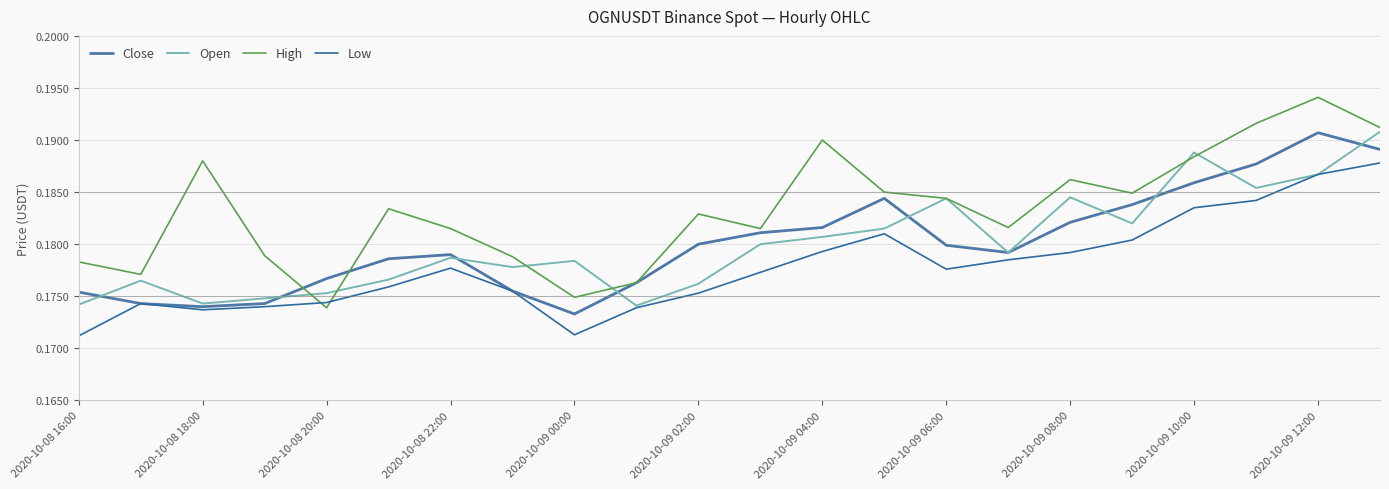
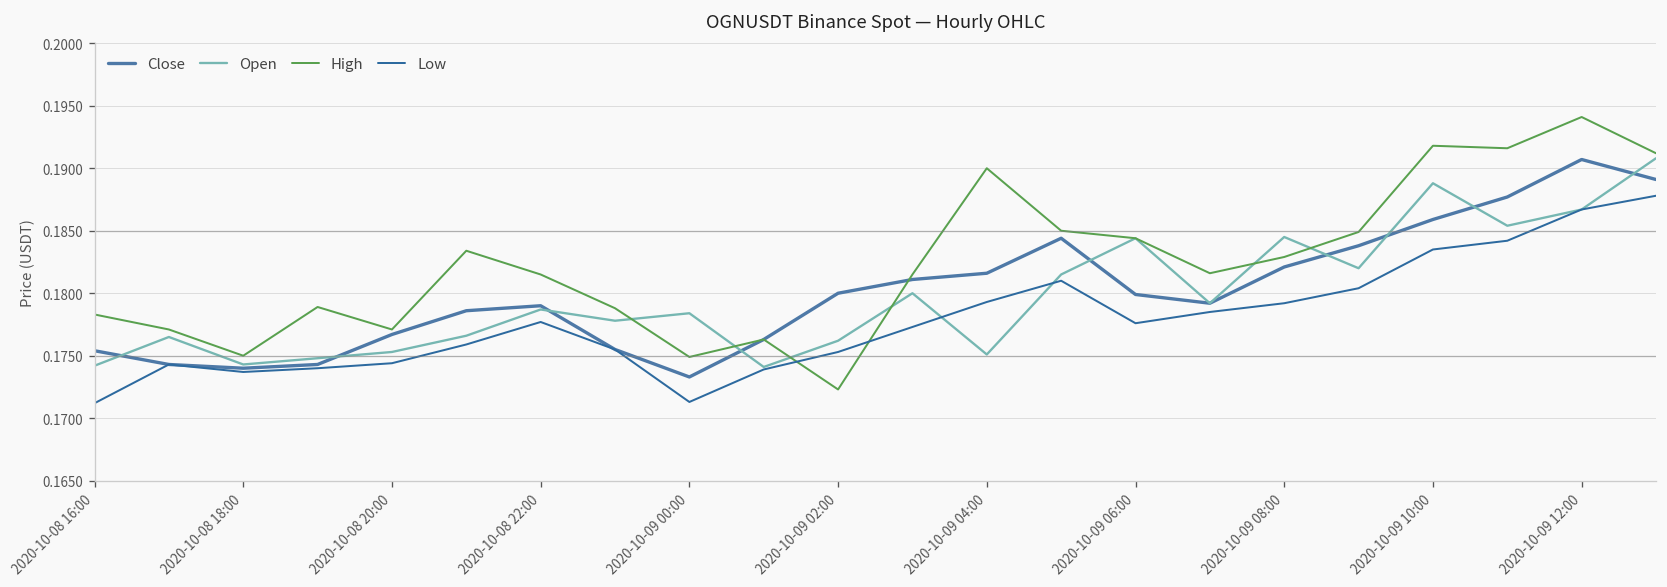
  {
    "Open": {
      "2020-10-08 16:00": 0.1742,
      "2020-10-08 18:00": 0.1743,
      "2020-10-08 20:00": 0.1753,
      "2020-10-08 22:00": 0.1787,
      "2020-10-09 00:00": 0.1784,
      "2020-10-09 02:00": 0.1762,
-     "2020-10-09 04:00": 0.1807,
+     "2020-10-09 04:00": 0.1751,
      "2020-10-09 08:00": 0.1845,
      "2020-10-09 10:00": 0.1888
    },
    "High": {
      "2020-10-08 16:00": 0.1783,
-     "2020-10-08 18:00": 0.188,
-     "2020-10-08 20:00": 0.1739,
+     "2020-10-08 18:00": 0.175,
+     "2020-10-08 20:00": 0.1771,
      "2020-10-08 22:00": 0.1815,
      "2020-10-09 00:00": 0.1749,
-     "2020-10-09 02:00": 0.1829,
+     "2020-10-09 02:00": 0.1723,
      "2020-10-09 04:00": 0.1900,
-     "2020-10-09 08:00": 0.1862,
-     "2020-10-09 10:00": 0.1884,
+     "2020-10-09 08:00": 0.1829,
+     "2020-10-09 10:00": 0.1918,
      "2020-10-09 12:00": 0.1941
    }
  }
